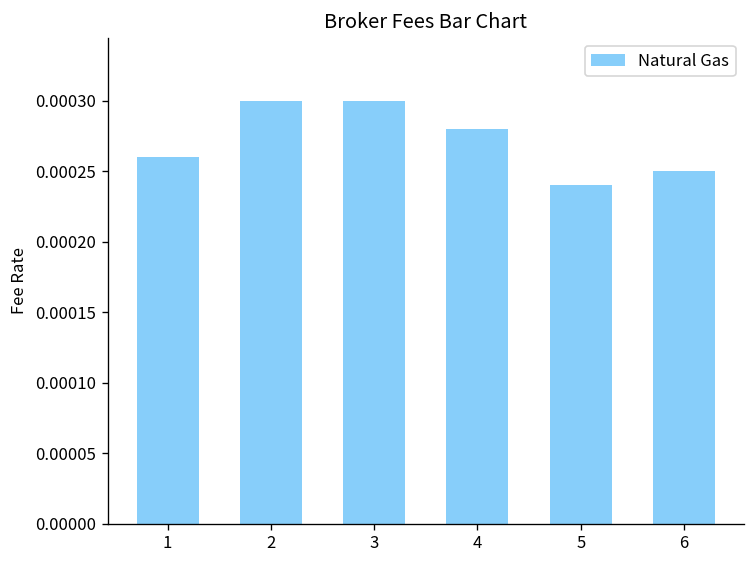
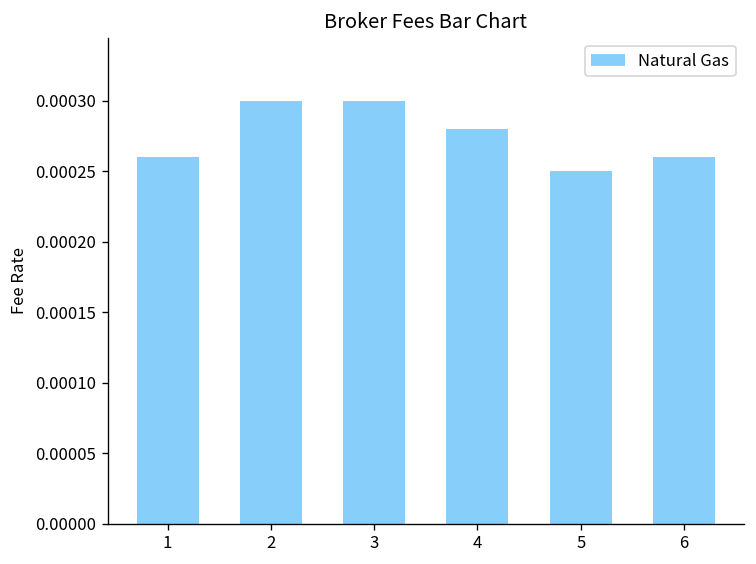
  {
    "1": 0.00026,
    "2": 0.00030,
    "3": 0.00030,
    "4": 0.00028,
-   "5": 0.00024,
-   "6": 0.00025
+   "5": 0.00025,
+   "6": 0.00026
  }
